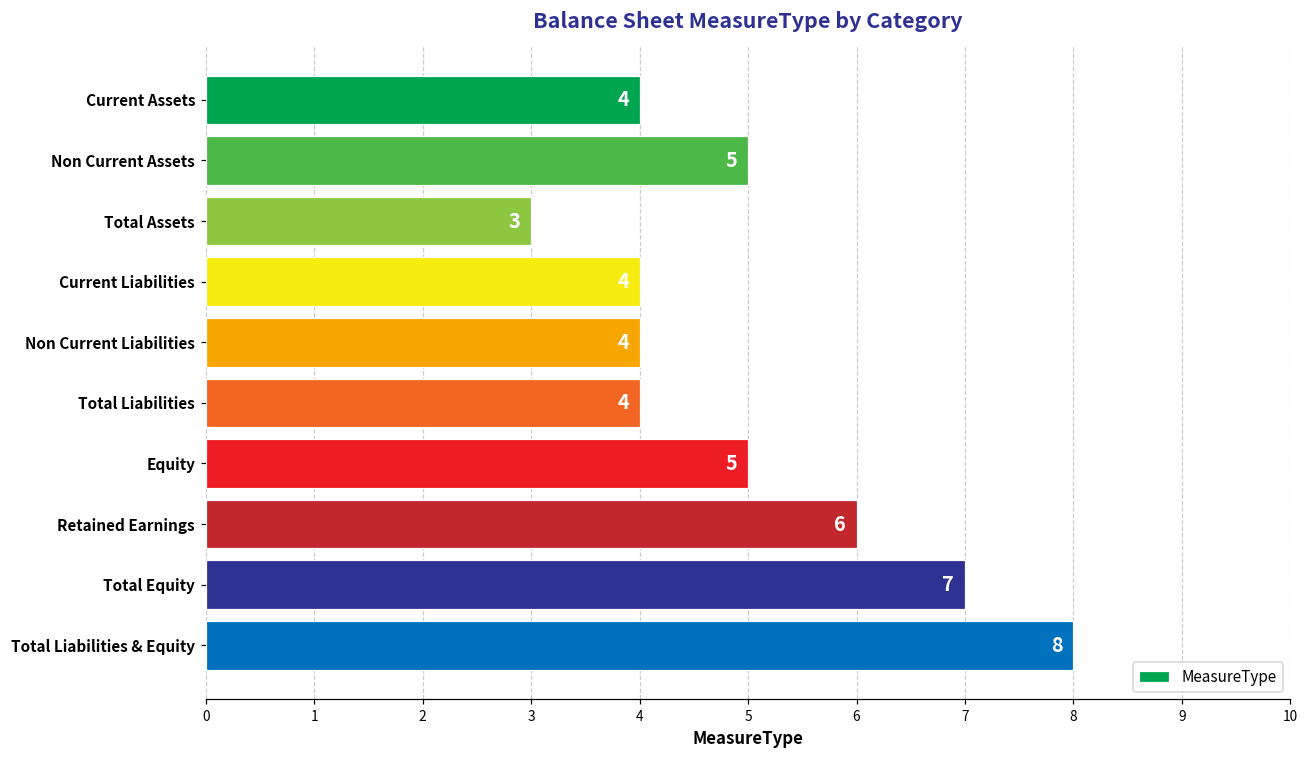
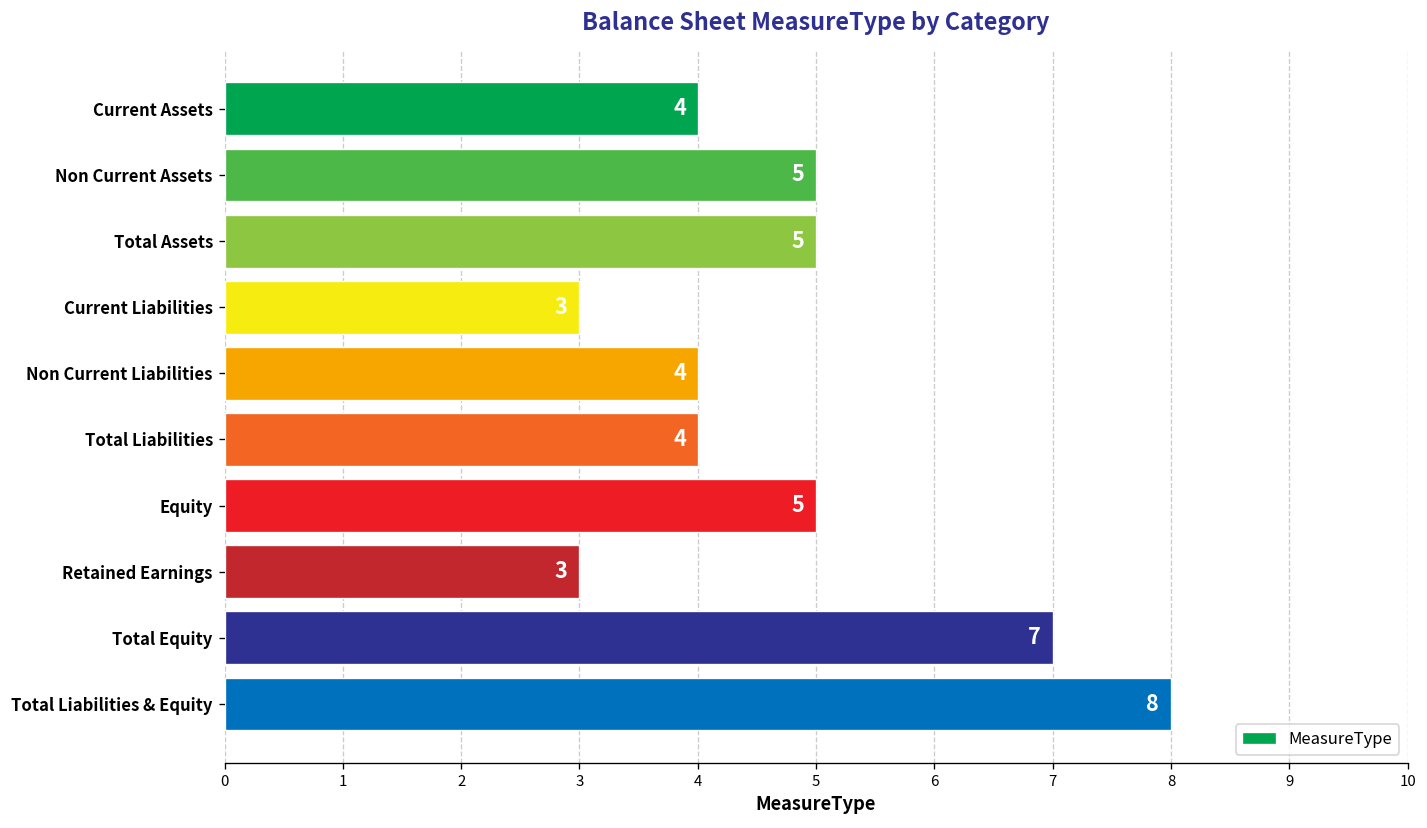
  {
    "Current Assets": 4,
    "Non Current Assets": 5,
-   "Total Assets": 3,
-   "Current Liabilities": 4,
+   "Total Assets": 5,
+   "Current Liabilities": 3,
    "Non Current Liabilities": 4,
    "Total Liabilities": 4,
    "Equity": 5,
-   "Retained Earnings": 6,
+   "Retained Earnings": 3,
    "Total Equity": 7,
    "Total Liabilities & Equity": 8
  }
